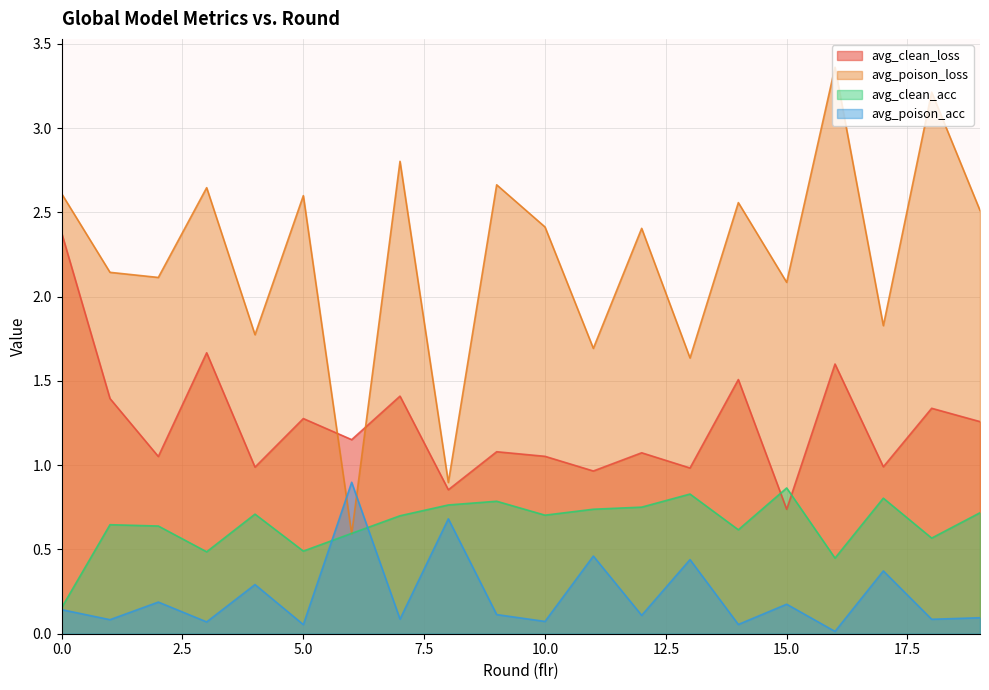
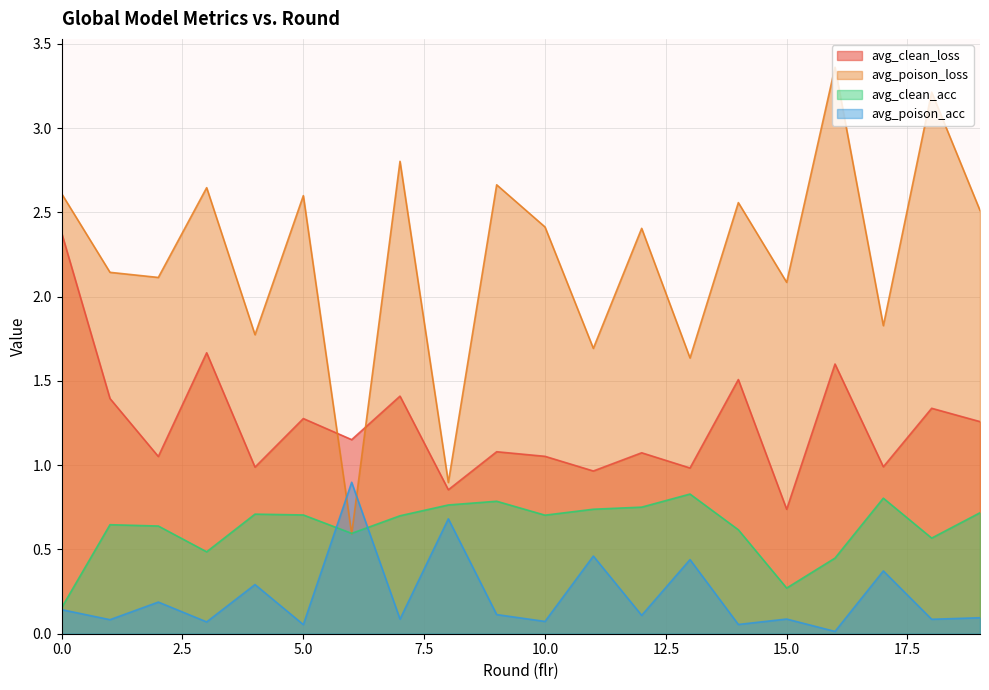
  {
    "avg_clean_acc": {
-     "5.0": 0.49,
+     "5.0": 0.70,
      "10.0": 0.70,
-     "15.0": 0.87
+     "15.0": 0.27
    },
    "avg_poison_acc": {
      "5.0": 0.05,
      "10.0": 0.07,
-     "15.0": 0.18
+     "15.0": 0.09
    }
  }
